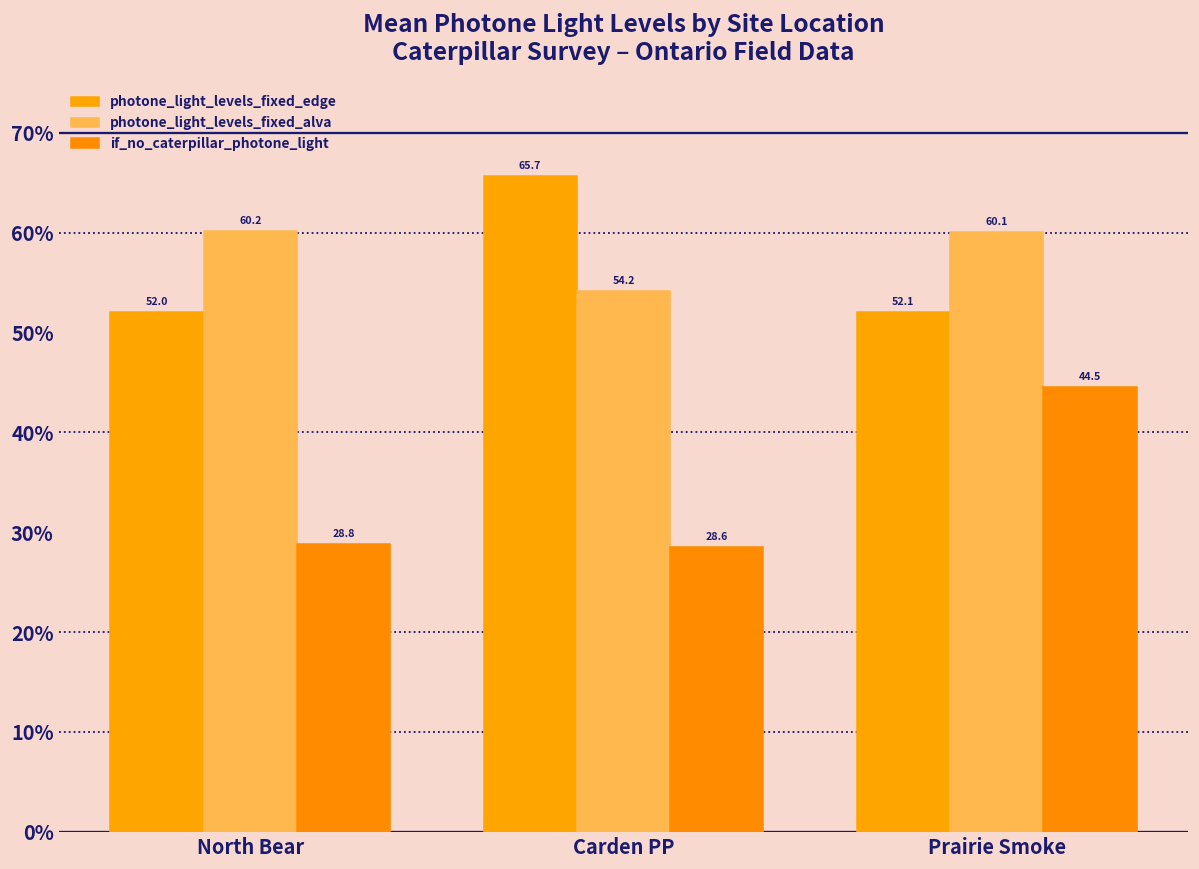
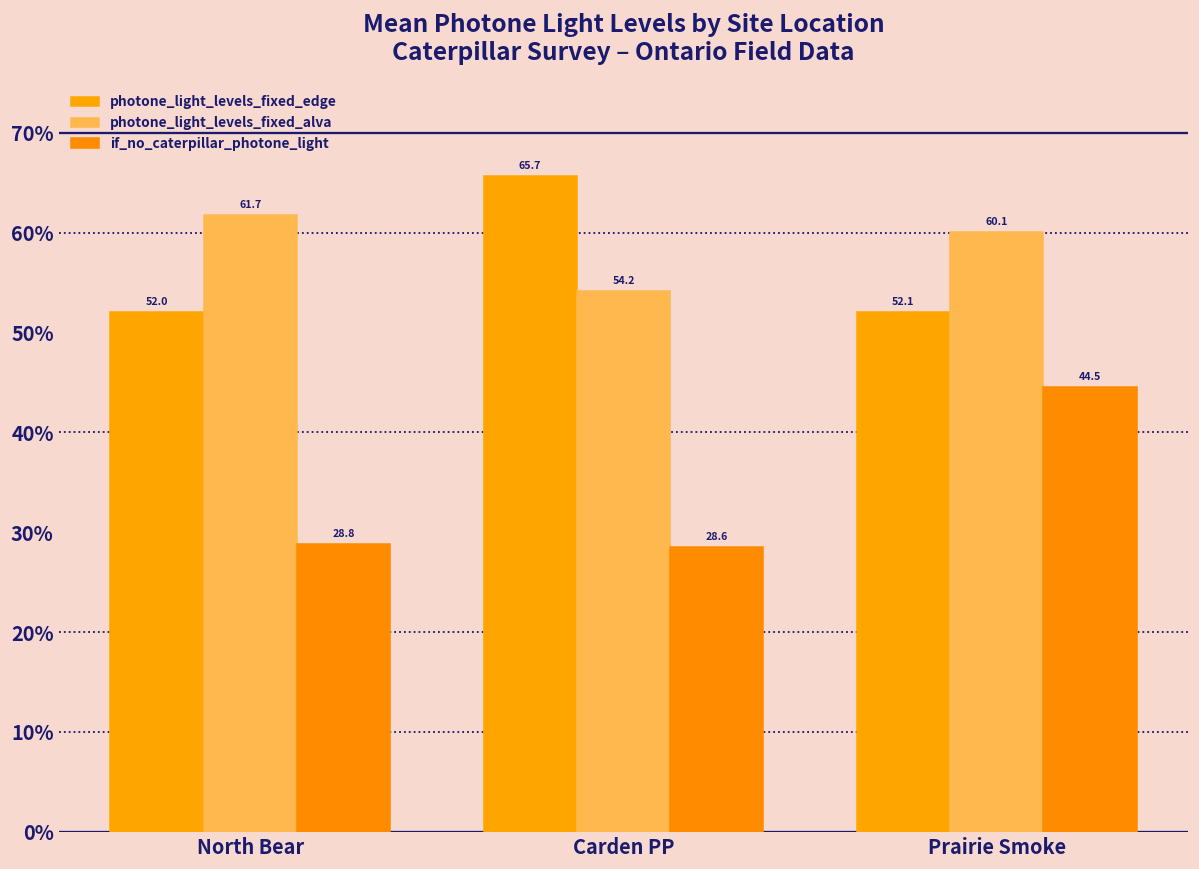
  {
    "photone_light_levels_fixed_alva": {
-     "North Bear": 60.2,
+     "North Bear": 61.7,
      "Carden PP": 54.2,
      "Prairie Smoke": 60.1
    }
  }
